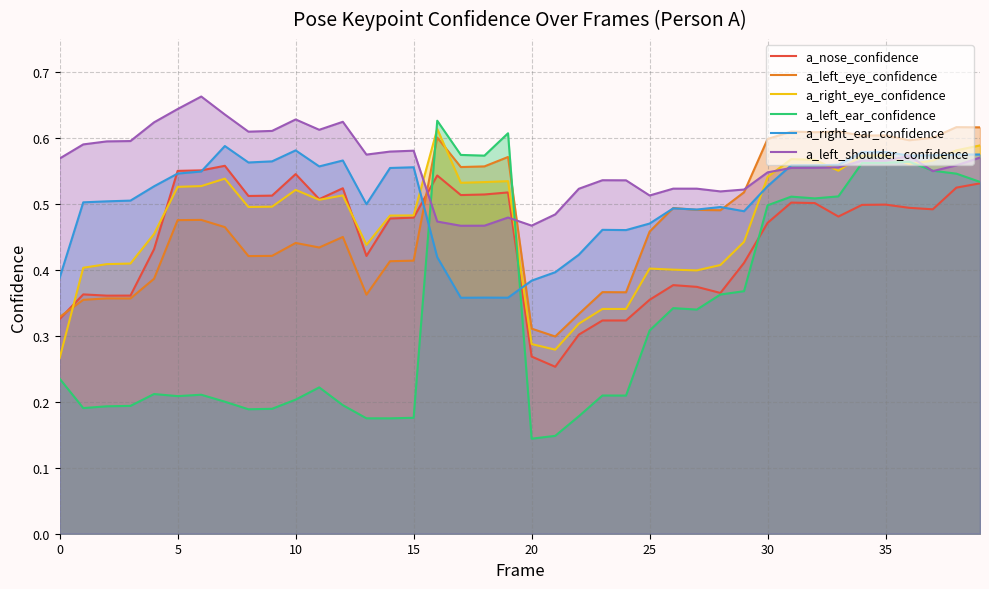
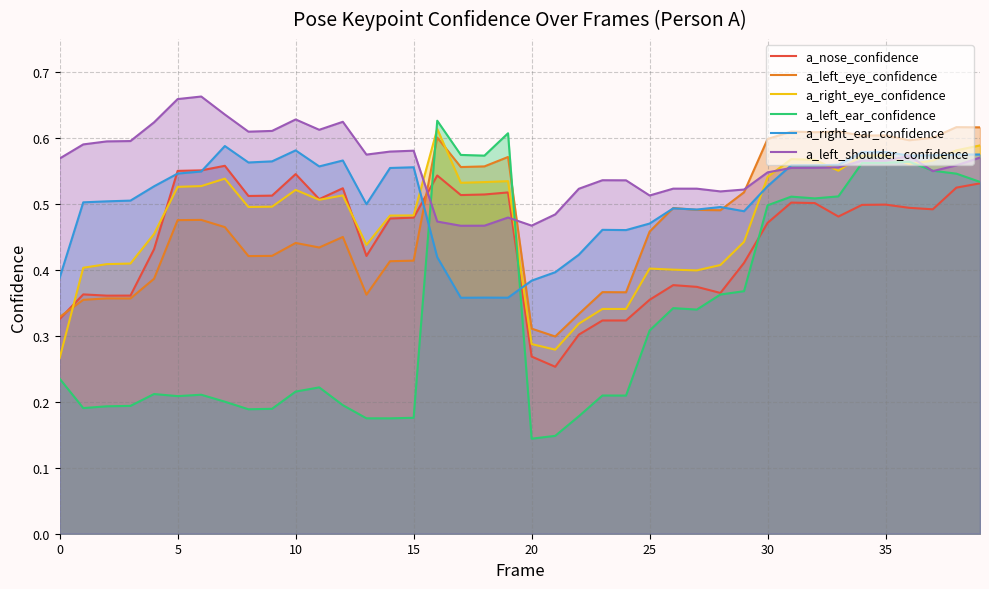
  {
    "a_right_eye_confidence": {
      "0": 0.27,
      "5": 0.53,
      "10": 0.52,
      "20": 0.29,
      "25": 0.40,
      "30": 0.54
    },
    "a_left_ear_confidence": {
      "0": 0.24,
      "5": 0.21,
-     "10": 0.20,
+     "10": 0.22,
      "15": 0.18,
      "20": 0.14,
      "25": 0.31,
      "30": 0.50
    },
    "a_right_ear_confidence": {
      "0": 0.39,
      "5": 0.55,
      "10": 0.58,
      "15": 0.56,
      "20": 0.38,
      "25": 0.47,
      "30": 0.53
    },
    "a_left_shoulder_confidence": {
      "0": 0.57,
-     "5": 0.64,
+     "5": 0.66,
      "10": 0.63,
      "15": 0.58,
      "20": 0.47,
      "25": 0.51,
      "30": 0.55
    }
  }
